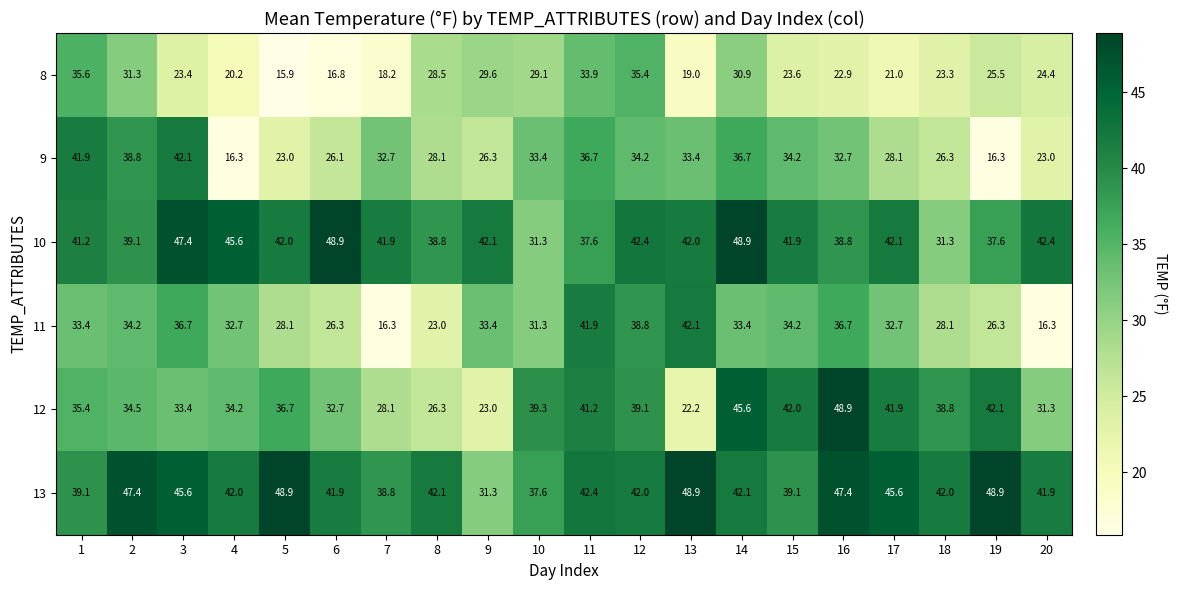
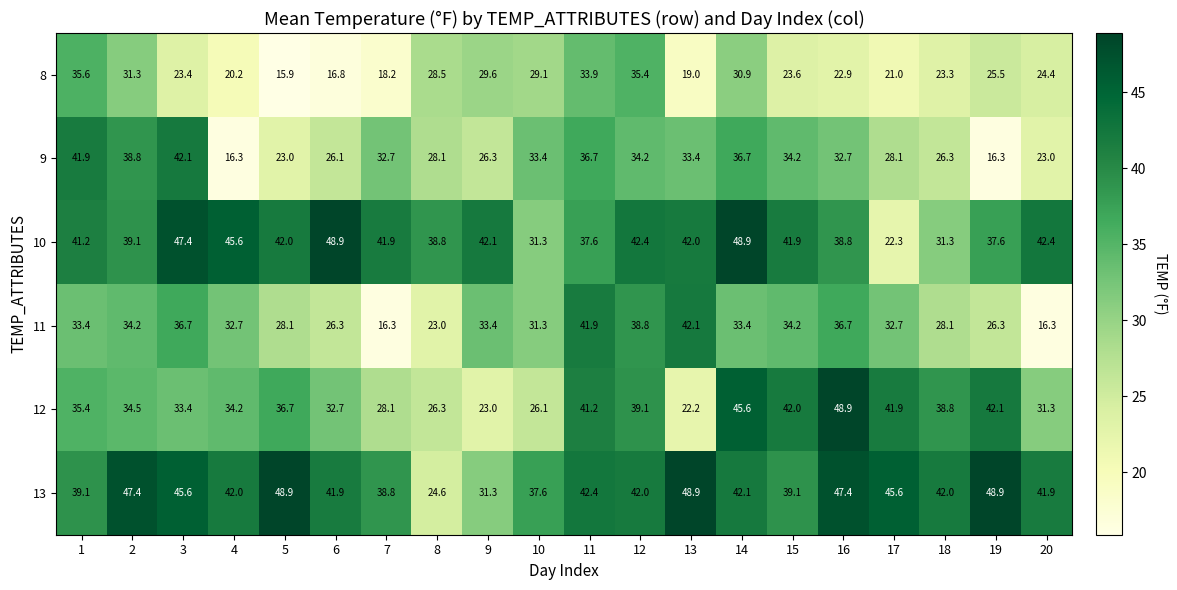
  {
    "8": {
      "1": 35.6,
      "2": 31.3,
      "3": 23.4,
      "4": 20.2,
      "5": 15.9,
      "6": 16.8,
      "7": 18.2,
      "8": 28.5,
      "9": 29.6,
      "10": 29.1,
      "11": 33.9,
      "12": 35.4,
      "13": 19.0,
      "14": 30.9,
      "15": 23.6,
      "16": 22.9,
      "17": 21.0,
      "18": 23.3,
      "19": 25.5,
      "20": 24.4
    },
    "9": {
      "1": 41.9,
      "2": 38.8,
      "3": 42.1,
      "4": 16.3,
      "5": 23.0,
      "6": 26.1,
      "7": 32.7,
      "8": 28.1,
      "9": 26.3,
      "10": 33.4,
      "11": 36.7,
      "12": 34.2,
      "13": 33.4,
      "14": 36.7,
      "15": 34.2,
      "16": 32.7,
      "17": 28.1,
      "18": 26.3,
      "19": 16.3,
      "20": 23.0
    },
    "10": {
      "1": 41.2,
      "2": 39.1,
      "3": 47.4,
      "4": 45.6,
      "5": 42.0,
      "6": 48.9,
      "7": 41.9,
      "8": 38.8,
      "9": 42.1,
      "10": 31.3,
      "11": 37.6,
      "12": 42.4,
      "13": 42.0,
      "14": 48.9,
      "15": 41.9,
      "16": 38.8,
-     "17": 42.1,
+     "17": 22.3,
      "18": 31.3,
      "19": 37.6,
      "20": 42.4
    },
    "11": {
      "1": 33.4,
      "2": 34.2,
      "3": 36.7,
      "4": 32.7,
      "5": 28.1,
      "6": 26.3,
      "7": 16.3,
      "8": 23.0,
      "9": 33.4,
      "10": 31.3,
      "11": 41.9,
      "12": 38.8,
      "13": 42.1,
      "14": 33.4,
      "15": 34.2,
      "16": 36.7,
      "17": 32.7,
      "18": 28.1,
      "19": 26.3,
      "20": 16.3
    },
    "12": {
      "1": 35.4,
      "2": 34.5,
      "3": 33.4,
      "4": 34.2,
      "5": 36.7,
      "6": 32.7,
      "7": 28.1,
      "8": 26.3,
      "9": 23.0,
-     "10": 39.3,
+     "10": 26.1,
      "11": 41.2,
      "12": 39.1,
      "13": 22.2,
      "14": 45.6,
      "15": 42.0,
      "16": 48.9,
      "17": 41.9,
      "18": 38.8,
      "19": 42.1,
      "20": 31.3
    },
    "13": {
      "1": 39.1,
      "2": 47.4,
      "3": 45.6,
      "4": 42.0,
      "5": 48.9,
      "6": 41.9,
      "7": 38.8,
-     "8": 42.1,
+     "8": 24.6,
      "9": 31.3,
      "10": 37.6,
      "11": 42.4,
      "12": 42.0,
      "13": 48.9,
      "14": 42.1,
      "15": 39.1,
      "16": 47.4,
      "17": 45.6,
      "18": 42.0,
      "19": 48.9,
      "20": 41.9
    }
  }
